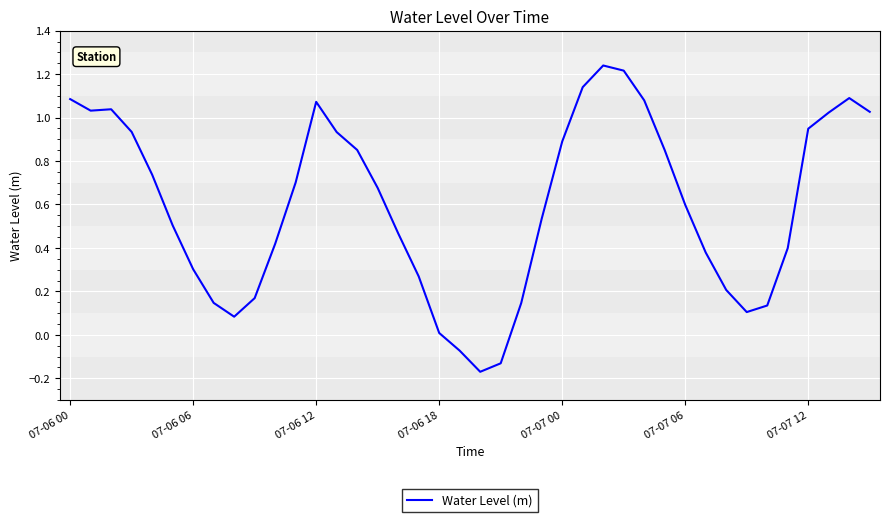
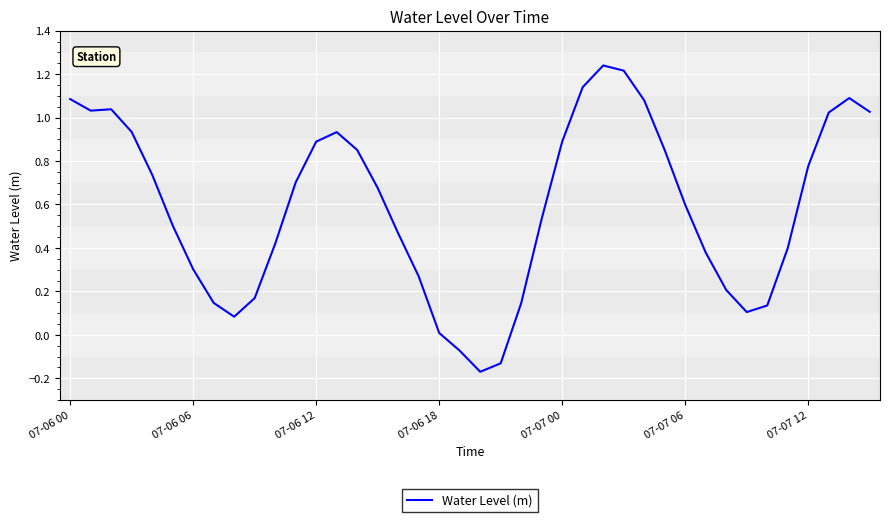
  {
    "07-06 00": 1.09,
    "07-06 06": 0.30,
-   "07-06 12": 1.07,
+   "07-06 12": 0.89,
    "07-06 18": 0.01,
    "07-07 00": 0.89,
    "07-07 06": 0.60,
-   "07-07 12": 0.95
+   "07-07 12": 0.78
  }
